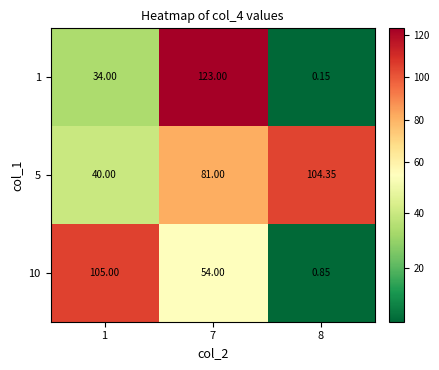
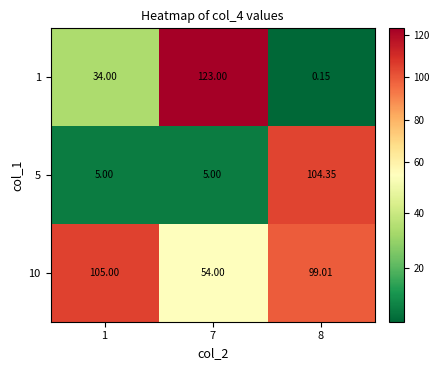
  {
    "1": {
      "1": 34.00,
      "7": 123.00,
      "8": 0.15
    },
    "5": {
-     "1": 40.00,
-     "7": 81.00,
+     "1": 5.00,
+     "7": 5.00,
      "8": 104.35
    },
    "10": {
      "1": 105.00,
      "7": 54.00,
-     "8": 0.85
+     "8": 99.01
    }
  }
